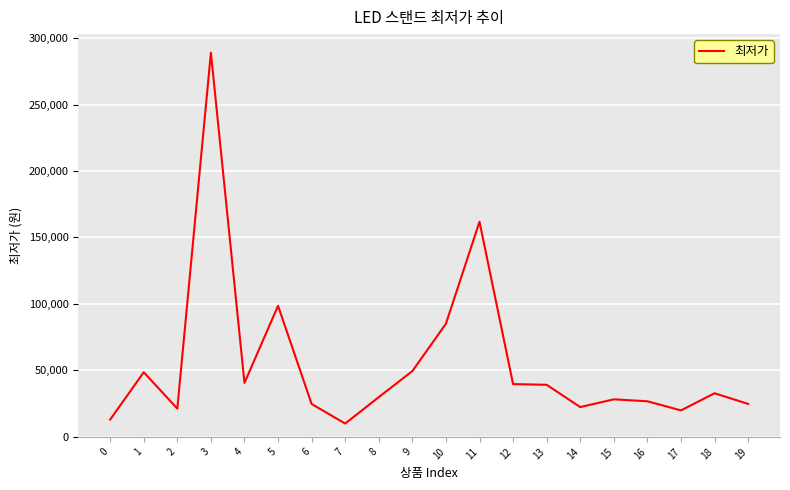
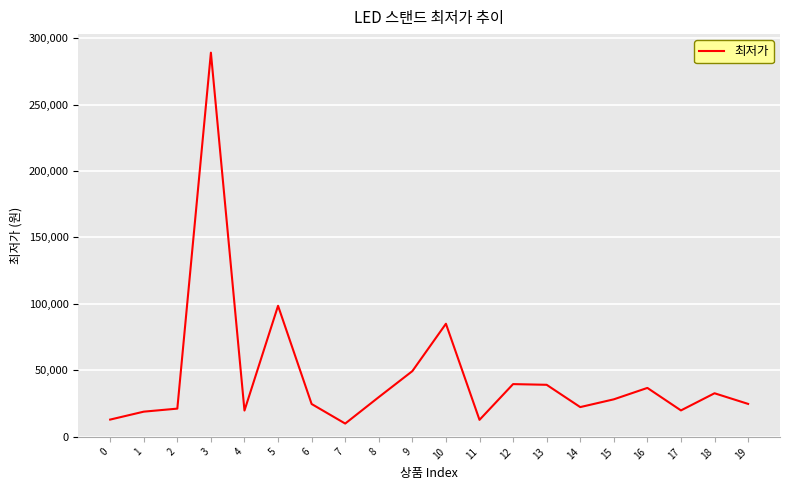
  {
    "0": "13,000",
-   "1": "49,000",
+   "1": "19,000",
    "2": "21,000",
    "3": "289,000",
-   "4": "41,000",
+   "4": "20,000",
    "5": "99,000",
    "6": "25,000",
    "7": "10,000",
    "8": "30,000",
    "9": "49,000",
    "10": "85,000",
-   "11": "162,000",
+   "11": "13,000",
    "12": "40,000",
    "13": "39,000",
    "14": "22,000",
    "15": "28,000",
-   "16": "27,000",
+   "16": "37,000",
    "17": "20,000",
    "18": "33,000",
    "19": "25,000"
  }
